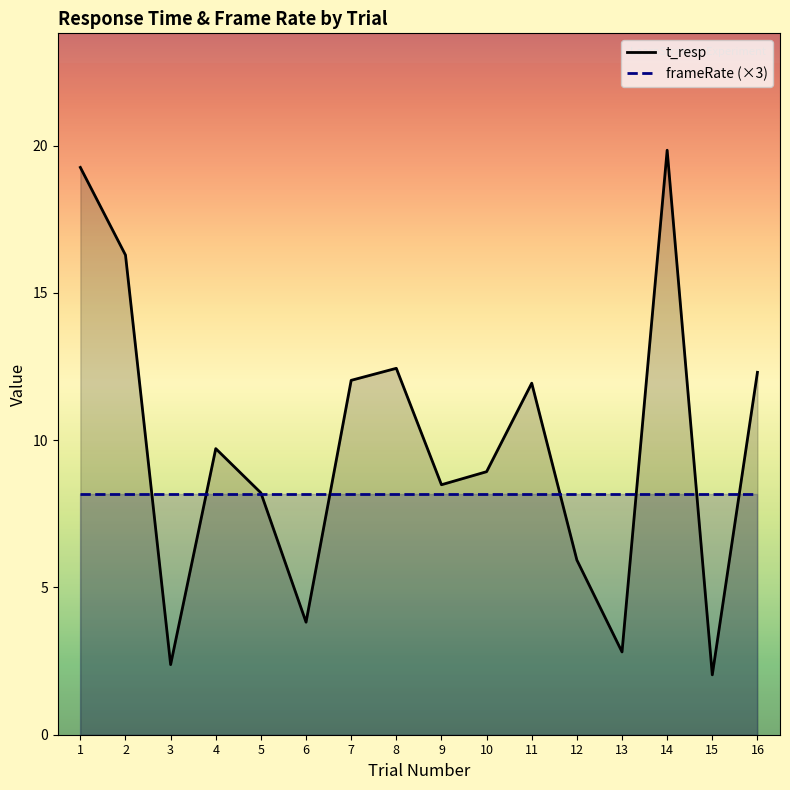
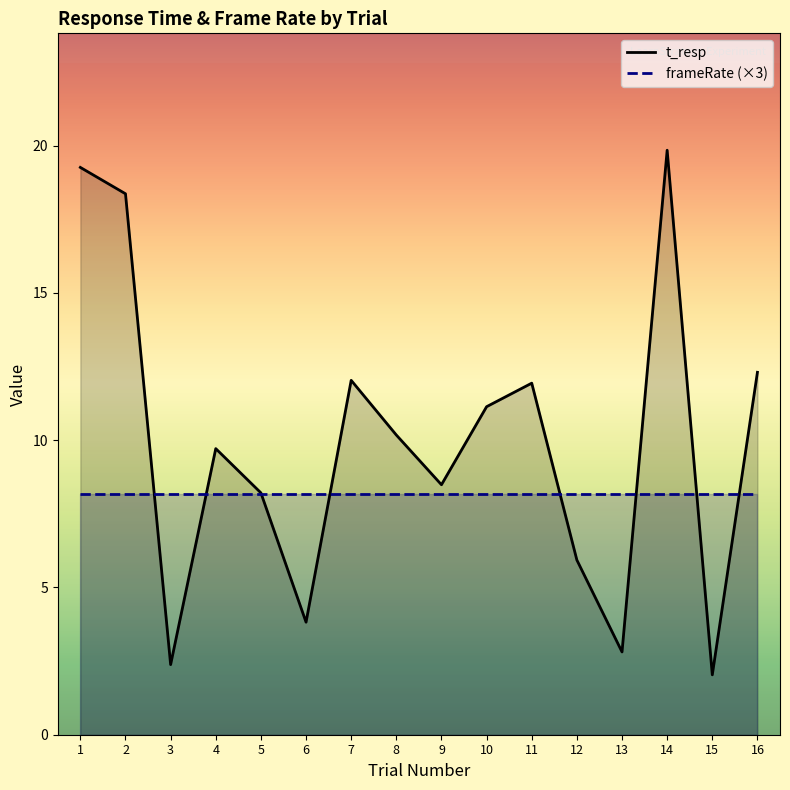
  {
    "t_resp": {
      "1": 19.3,
-     "2": 16.3,
+     "2": 18.4,
      "3": 2.4,
      "4": 9.7,
      "6": 3.8,
      "7": 12.0,
-     "8": 12.4,
+     "8": 10.2,
      "9": 8.5,
-     "10": 8.9,
+     "10": 11.1,
      "11": 11.9,
      "12": 5.9,
      "13": 2.8,
      "14": 19.8,
      "15": 2.0,
      "16": 12.3
    },
    "frameRate (×3)": {
      "1": 8.2,
      "2": 8.2,
      "3": 8.2,
      "4": 8.2,
      "6": 8.2,
      "7": 8.2,
      "8": 8.2,
      "9": 8.2,
      "10": 8.2,
      "11": 8.2,
      "12": 8.2,
      "13": 8.2,
      "14": 8.2,
      "15": 8.2,
      "16": 8.2
    }
  }
